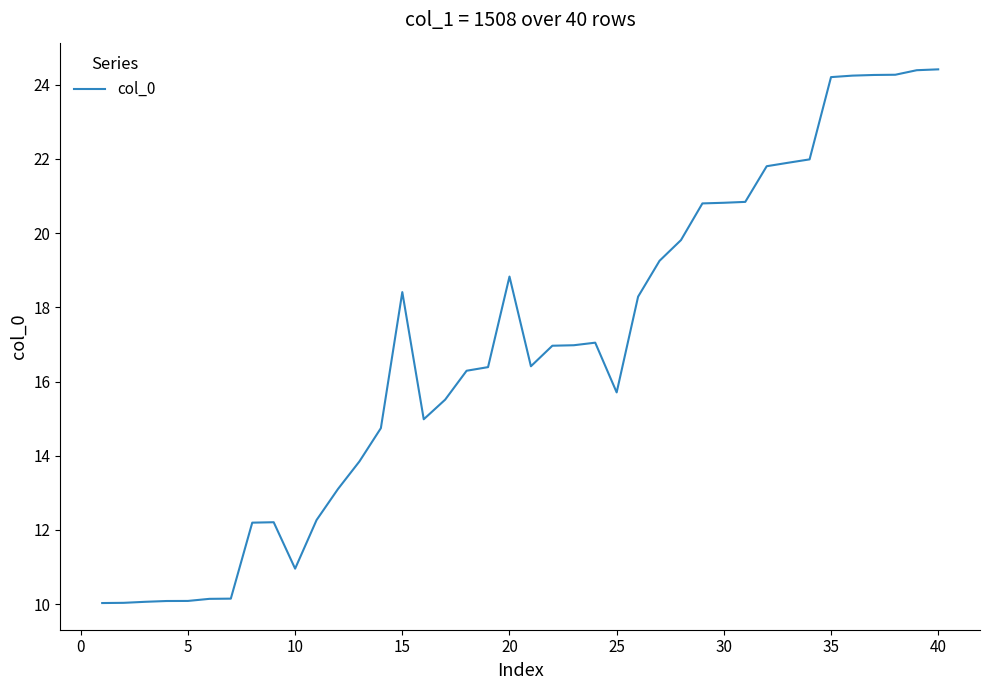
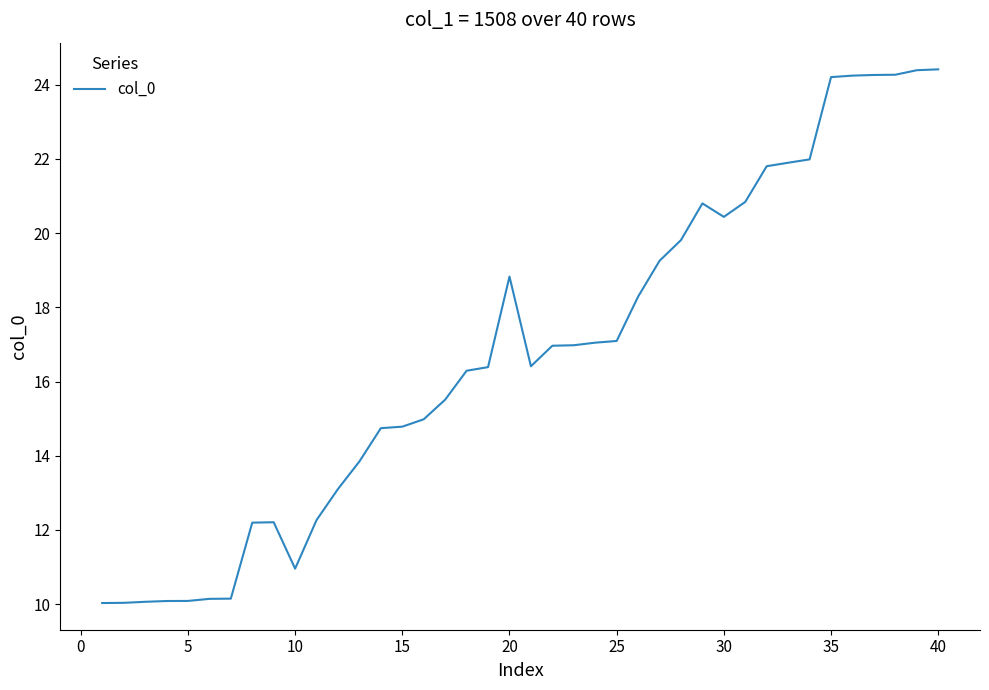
  {
    "5": 10.1,
    "10": 11.0,
-   "15": 18.4,
+   "15": 14.8,
    "20": 18.8,
-   "25": 15.7,
-   "30": 20.8,
+   "25": 17.1,
+   "30": 20.4,
    "35": 24.2,
    "40": 24.4
  }
